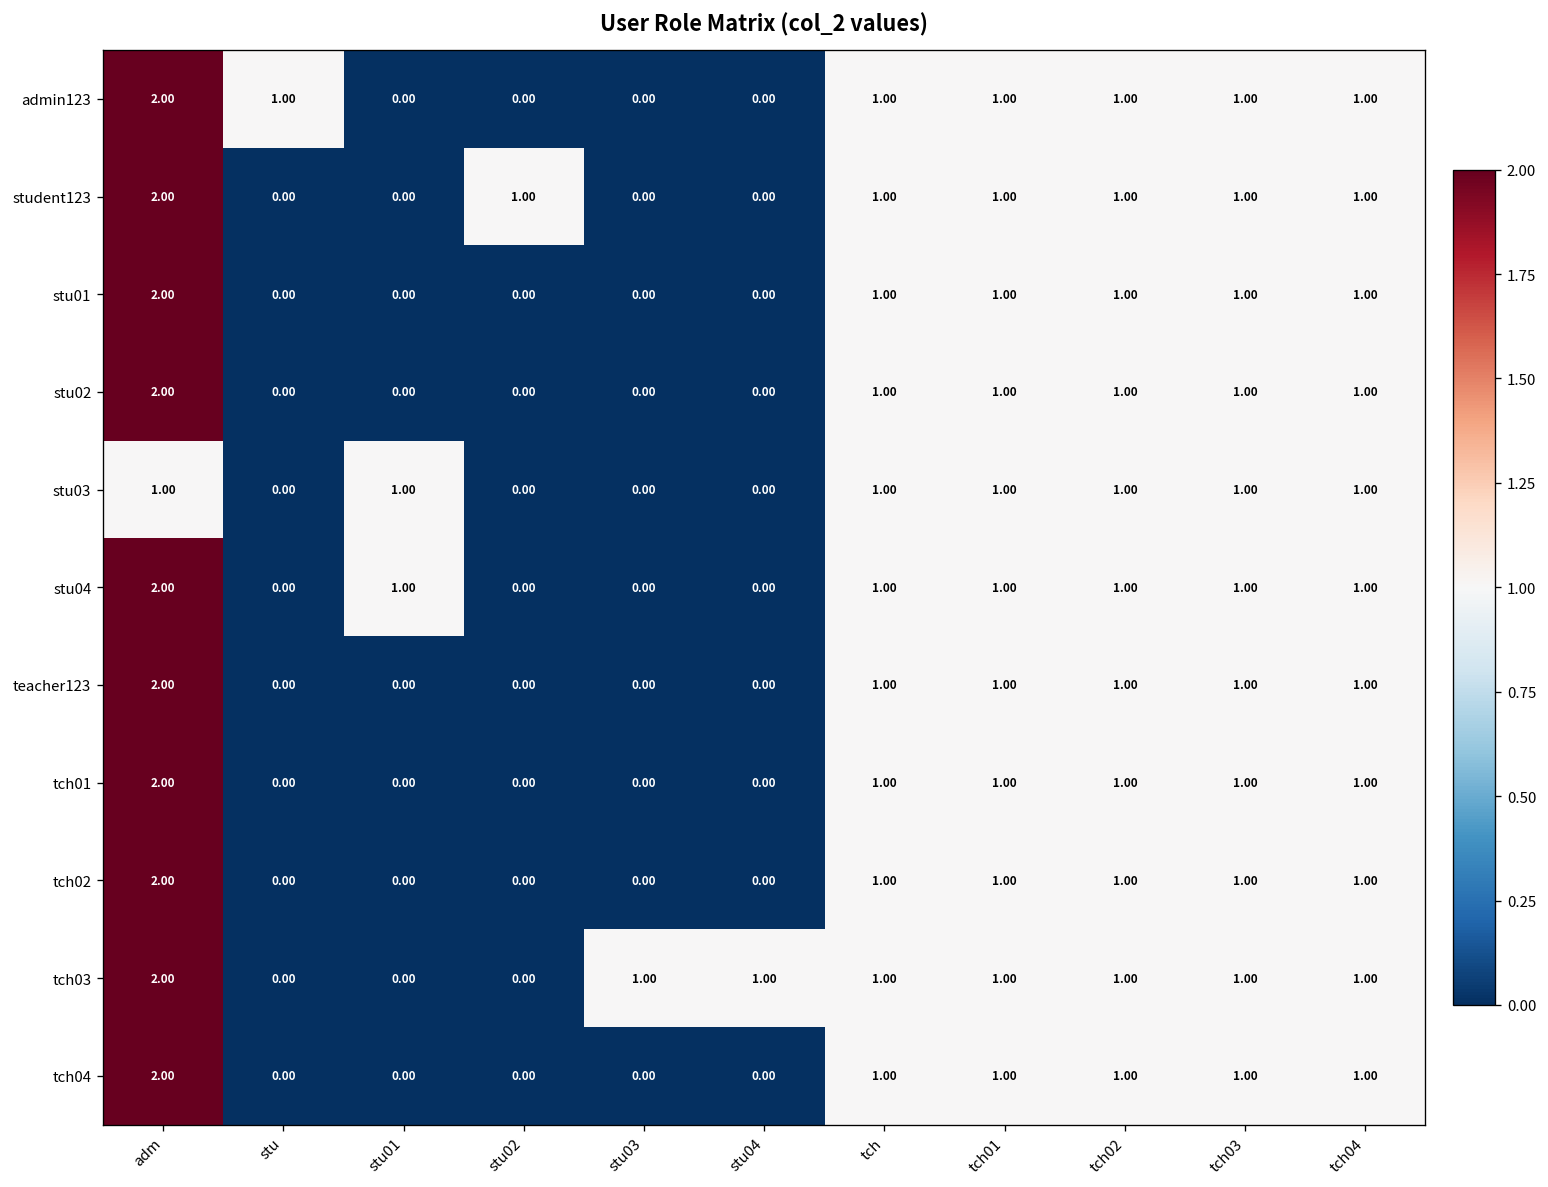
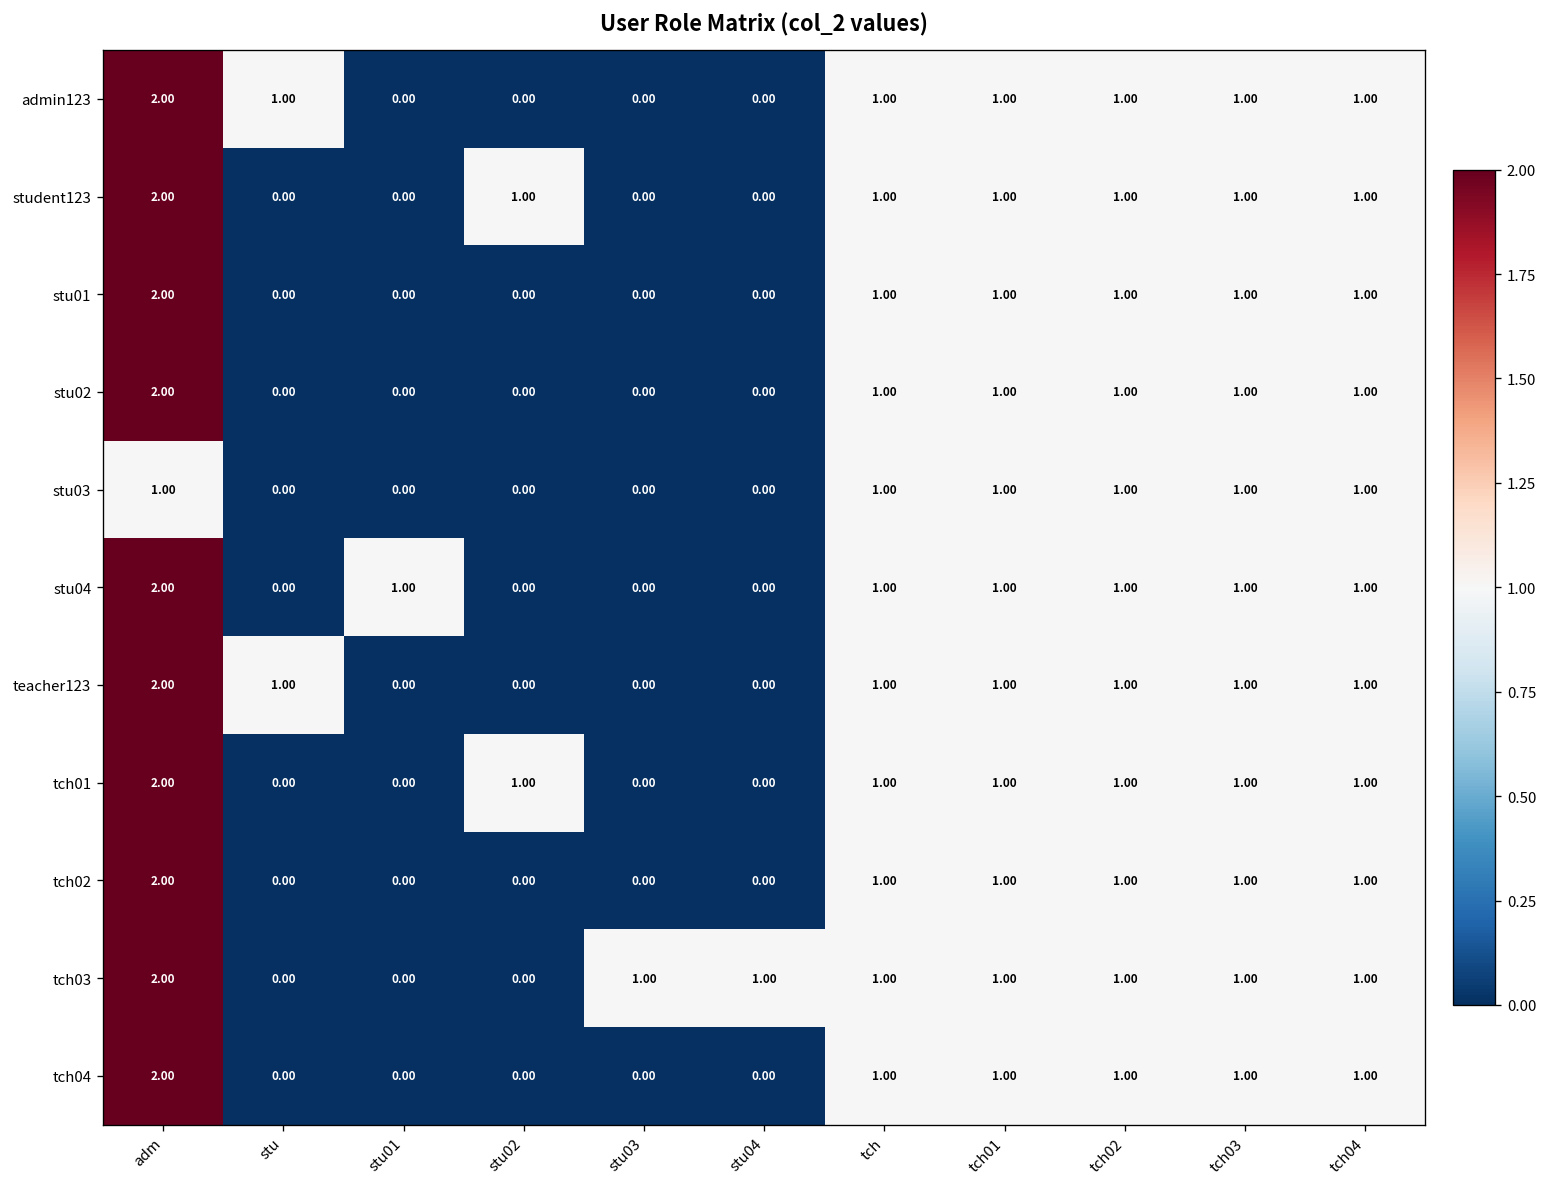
  {
    "admin123": {
      "adm": 2.00,
      "stu": 1.00,
      "stu01": 0.00,
      "stu02": 0.00,
      "stu03": 0.00,
      "stu04": 0.00,
      "tch": 1.00,
      "tch01": 1.00,
      "tch02": 1.00,
      "tch03": 1.00,
      "tch04": 1.00
    },
    "student123": {
      "adm": 2.00,
      "stu": 0.00,
      "stu01": 0.00,
      "stu02": 1.00,
      "stu03": 0.00,
      "stu04": 0.00,
      "tch": 1.00,
      "tch01": 1.00,
      "tch02": 1.00,
      "tch03": 1.00,
      "tch04": 1.00
    },
    "stu01": {
      "adm": 2.00,
      "stu": 0.00,
      "stu01": 0.00,
      "stu02": 0.00,
      "stu03": 0.00,
      "stu04": 0.00,
      "tch": 1.00,
      "tch01": 1.00,
      "tch02": 1.00,
      "tch03": 1.00,
      "tch04": 1.00
    },
    "stu02": {
      "adm": 2.00,
      "stu": 0.00,
      "stu01": 0.00,
      "stu02": 0.00,
      "stu03": 0.00,
      "stu04": 0.00,
      "tch": 1.00,
      "tch01": 1.00,
      "tch02": 1.00,
      "tch03": 1.00,
      "tch04": 1.00
    },
    "stu03": {
      "adm": 1.00,
      "stu": 0.00,
-     "stu01": 1.00,
+     "stu01": 0.00,
      "stu02": 0.00,
      "stu03": 0.00,
      "stu04": 0.00,
      "tch": 1.00,
      "tch01": 1.00,
      "tch02": 1.00,
      "tch03": 1.00,
      "tch04": 1.00
    },
    "stu04": {
      "adm": 2.00,
      "stu": 0.00,
      "stu01": 1.00,
      "stu02": 0.00,
      "stu03": 0.00,
      "stu04": 0.00,
      "tch": 1.00,
      "tch01": 1.00,
      "tch02": 1.00,
      "tch03": 1.00,
      "tch04": 1.00
    },
    "teacher123": {
      "adm": 2.00,
-     "stu": 0.00,
+     "stu": 1.00,
      "stu01": 0.00,
      "stu02": 0.00,
      "stu03": 0.00,
      "stu04": 0.00,
      "tch": 1.00,
      "tch01": 1.00,
      "tch02": 1.00,
      "tch03": 1.00,
      "tch04": 1.00
    },
    "tch01": {
      "adm": 2.00,
      "stu": 0.00,
      "stu01": 0.00,
-     "stu02": 0.00,
+     "stu02": 1.00,
      "stu03": 0.00,
      "stu04": 0.00,
      "tch": 1.00,
      "tch01": 1.00,
      "tch02": 1.00,
      "tch03": 1.00,
      "tch04": 1.00
    },
    "tch02": {
      "adm": 2.00,
      "stu": 0.00,
      "stu01": 0.00,
      "stu02": 0.00,
      "stu03": 0.00,
      "stu04": 0.00,
      "tch": 1.00,
      "tch01": 1.00,
      "tch02": 1.00,
      "tch03": 1.00,
      "tch04": 1.00
    },
    "tch03": {
      "adm": 2.00,
      "stu": 0.00,
      "stu01": 0.00,
      "stu02": 0.00,
      "stu03": 1.00,
      "stu04": 1.00,
      "tch": 1.00,
      "tch01": 1.00,
      "tch02": 1.00,
      "tch03": 1.00,
      "tch04": 1.00
    },
    "tch04": {
      "adm": 2.00,
      "stu": 0.00,
      "stu01": 0.00,
      "stu02": 0.00,
      "stu03": 0.00,
      "stu04": 0.00,
      "tch": 1.00,
      "tch01": 1.00,
      "tch02": 1.00,
      "tch03": 1.00,
      "tch04": 1.00
    }
  }
